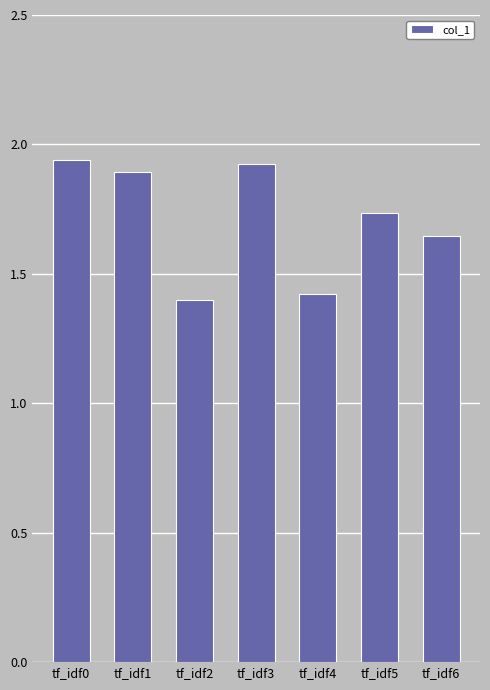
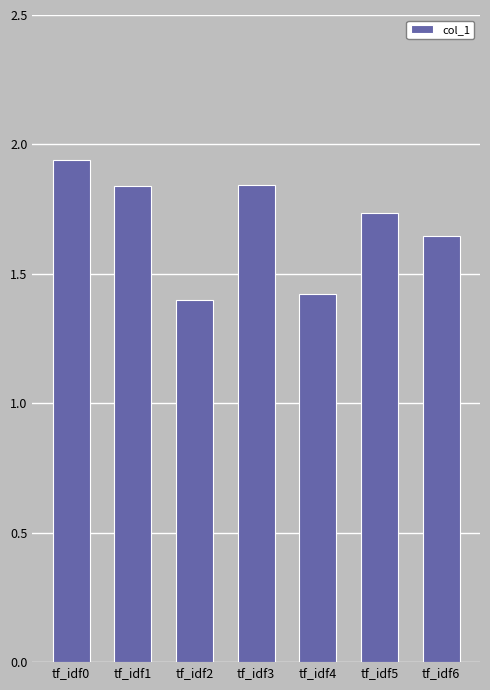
  {
    "tf_idf0": 1.94,
-   "tf_idf1": 1.89,
+   "tf_idf1": 1.84,
    "tf_idf2": 1.40,
-   "tf_idf3": 1.92,
+   "tf_idf3": 1.84,
    "tf_idf4": 1.42,
    "tf_idf5": 1.74,
    "tf_idf6": 1.65
  }
